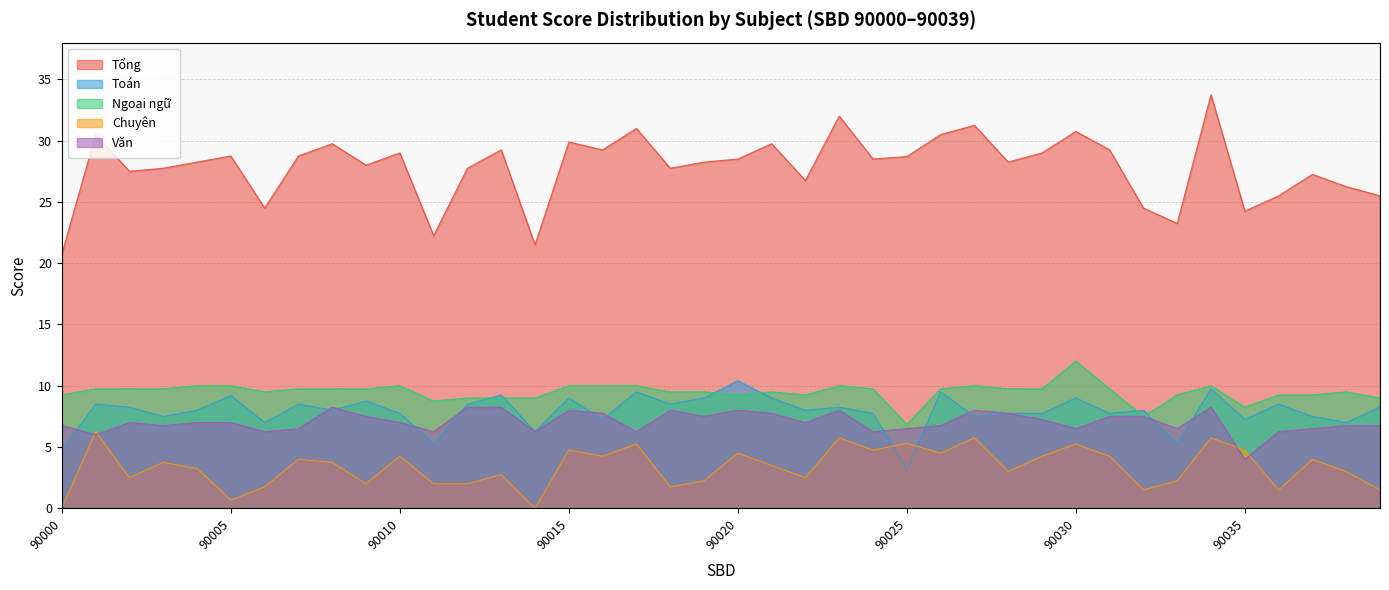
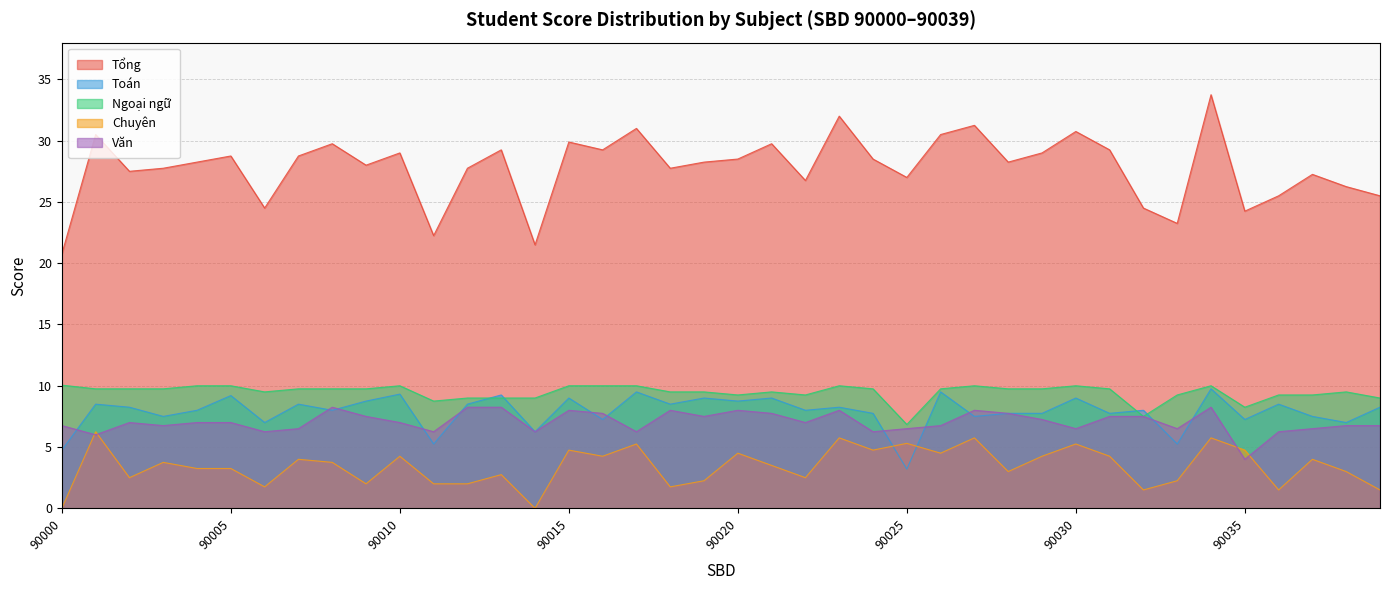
  {
    "Tổng": {
      "90000": 20.8,
      "90005": 28.8,
      "90010": 29.0,
      "90015": 29.9,
      "90020": 28.5,
-     "90025": 28.7,
+     "90025": 27.0,
      "90030": 30.8,
      "90035": 24.3
    },
    "Toán": {
      "90000": 4.8,
      "90005": 9.2,
-     "90010": 7.8,
+     "90010": 9.3,
      "90015": 9.0,
-     "90020": 10.4,
+     "90020": 8.8,
      "90025": 3.2,
      "90030": 9.0,
      "90035": 7.3
    },
    "Ngoại ngữ": {
-     "90000": 9.3,
+     "90000": 10.1,
      "90005": 10.0,
      "90010": 10.0,
      "90015": 10.0,
      "90020": 9.3,
      "90025": 6.8,
-     "90030": 12,
+     "90030": 10,
      "90035": 8.3
    },
    "Chuyên": {
      "90000": 0.0,
-     "90005": 0.7,
+     "90005": 3.3,
      "90010": 4.3,
      "90015": 4.8,
      "90020": 4.5,
      "90025": 5.3,
      "90030": 5.3,
      "90035": 4.8
    },
    "Văn": {
      "90000": 6.8,
      "90005": 7.0,
      "90010": 7.0,
      "90015": 8.0,
      "90020": 8.0,
      "90025": 6.5,
      "90030": 6.5,
      "90035": 4.0
    }
  }
